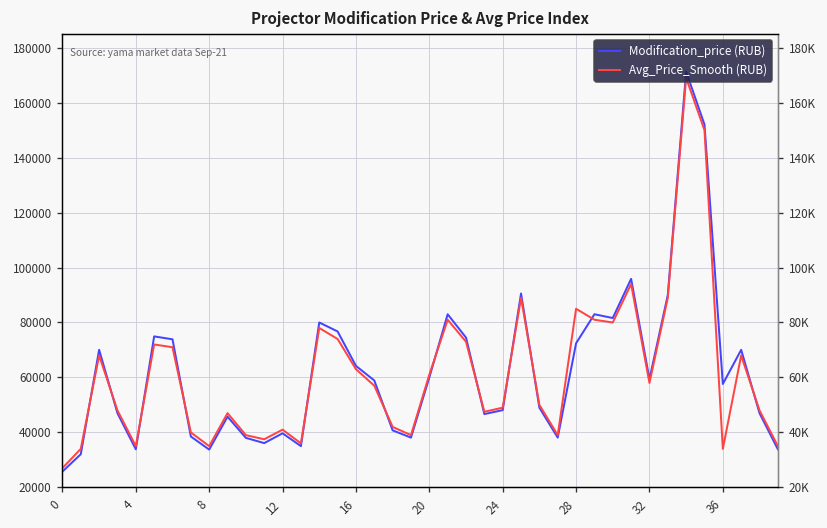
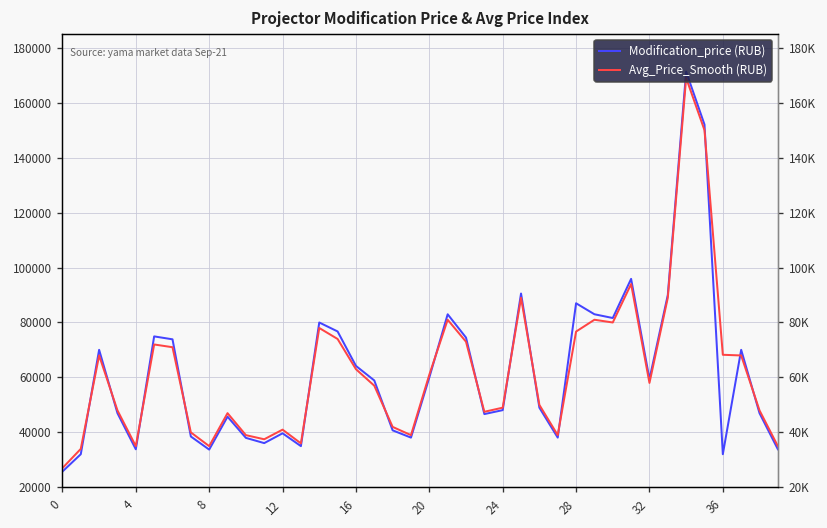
  {
    "Modification_price (RUB)": {
      "0": 26000,
      "4": 34000,
      "8": 34000,
      "12": 40000,
      "16": 64000,
-     "28": 72000,
+     "28": 87000,
      "32": 59000,
-     "36": 58000
+     "36": 32000
    },
    "Avg_Price_Smooth (RUB)": {
      "0": 27000,
      "4": 35000,
      "8": 35000,
      "12": 41000,
      "16": 63000,
-     "28": 85000,
+     "28": 77000,
      "32": 58000,
-     "36": 34000
+     "36": 68000
    }
  }
